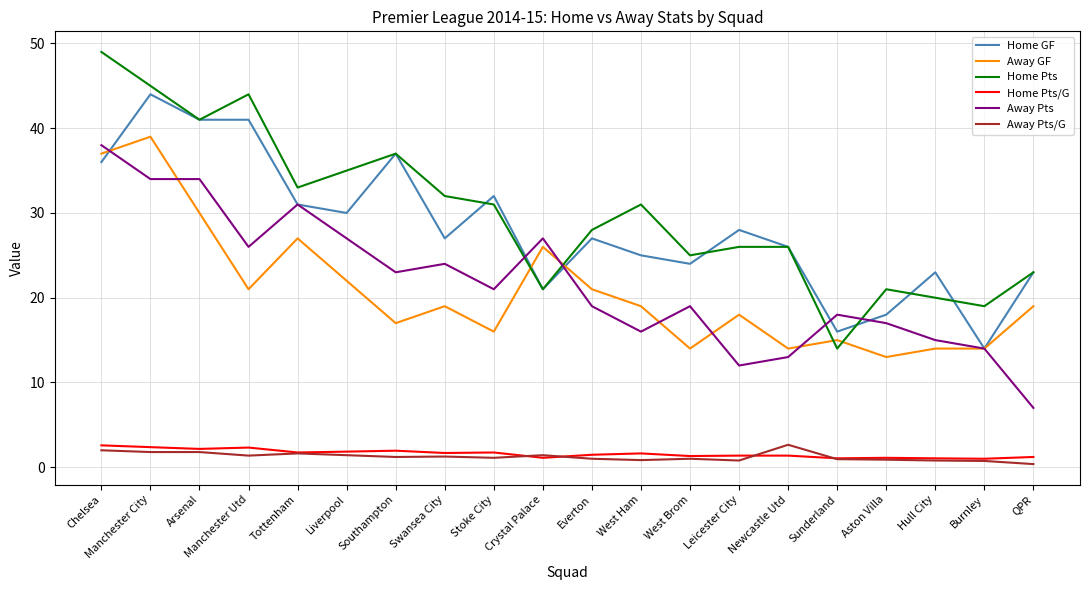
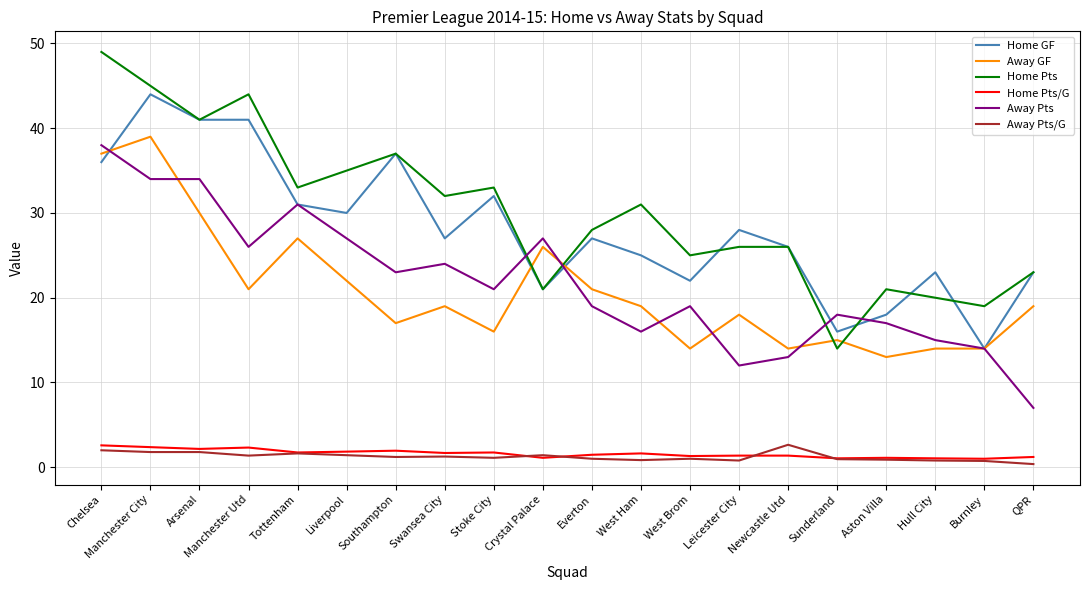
  {
    "Home GF": {
      "Chelsea": 36,
      "Manchester City": 44,
      "Manchester Utd": 41,
      "Liverpool": 30,
      "Swansea City": 27,
      "Stoke City": 32,
      "Everton": 27,
      "West Ham": 25,
-     "West Brom": 24,
+     "West Brom": 22,
      "Leicester City": 28,
      "Sunderland": 16,
      "Aston Villa": 18,
      "Hull City": 23
    },
    "Away GF": {
      "Chelsea": 37,
      "Manchester City": 39,
      "Arsenal": 30,
      "Manchester Utd": 21,
      "Tottenham": 27,
      "Liverpool": 22,
      "Southampton": 17,
      "Swansea City": 19,
      "Stoke City": 16,
      "Crystal Palace": 26,
      "Everton": 21,
      "West Ham": 19,
      "West Brom": 14,
      "Leicester City": 18,
      "Newcastle Utd": 14,
      "Sunderland": 15,
      "Aston Villa": 13,
      "Hull City": 14,
      "QPR": 19
    },
    "Home Pts": {
      "Chelsea": 49,
      "Manchester City": 45,
      "Manchester Utd": 44,
      "Tottenham": 33,
      "Liverpool": 35,
      "Swansea City": 32,
-     "Stoke City": 31,
+     "Stoke City": 33,
      "Everton": 28,
      "West Ham": 31,
      "West Brom": 25,
      "Leicester City": 26,
      "Sunderland": 14,
      "Aston Villa": 21,
      "Hull City": 20,
      "Burnley": 19
    },
    "Home Pts/G": {
      "Chelsea": 3,
      "Manchester City": 2,
      "Arsenal": 2,
      "Manchester Utd": 2,
      "Liverpool": 2,
      "Southampton": 2,
      "Swansea City": 2,
      "Stoke City": 2,
      "Crystal Palace": 1,
      "Everton": 1,
      "West Ham": 2,
      "West Brom": 1,
      "Leicester City": 1,
      "Newcastle Utd": 1,
      "QPR": 1
    },
    "Away Pts": {
      "Chelsea": 38,
      "Manchester City": 34,
      "Arsenal": 34,
      "Manchester Utd": 26,
      "Liverpool": 27,
      "Southampton": 23,
      "Swansea City": 24,
      "Stoke City": 21,
      "Crystal Palace": 27,
      "Everton": 19,
      "West Ham": 16,
      "West Brom": 19,
      "Leicester City": 12,
      "Newcastle Utd": 13,
      "Sunderland": 18,
      "Aston Villa": 17,
      "Hull City": 15,
      "QPR": 7
    },
    "Away Pts/G": {
      "Chelsea": 2,
      "Manchester City": 2,
      "Arsenal": 2,
      "Manchester Utd": 1,
      "Liverpool": 1,
      "Southampton": 1,
      "Swansea City": 1,
      "Stoke City": 1,
      "Crystal Palace": 1,
      "Everton": 1,
      "West Ham": 1,
      "West Brom": 1,
      "Leicester City": 1,
      "Newcastle Utd": 3,
      "QPR": 0
    }
  }
